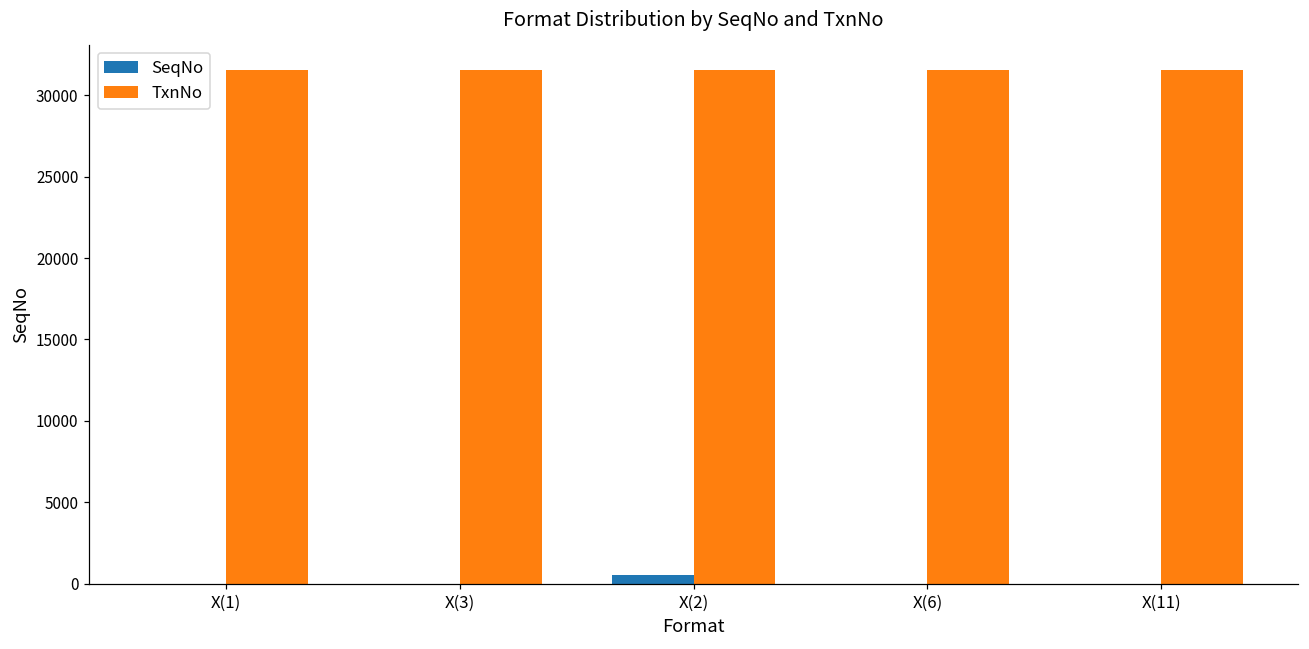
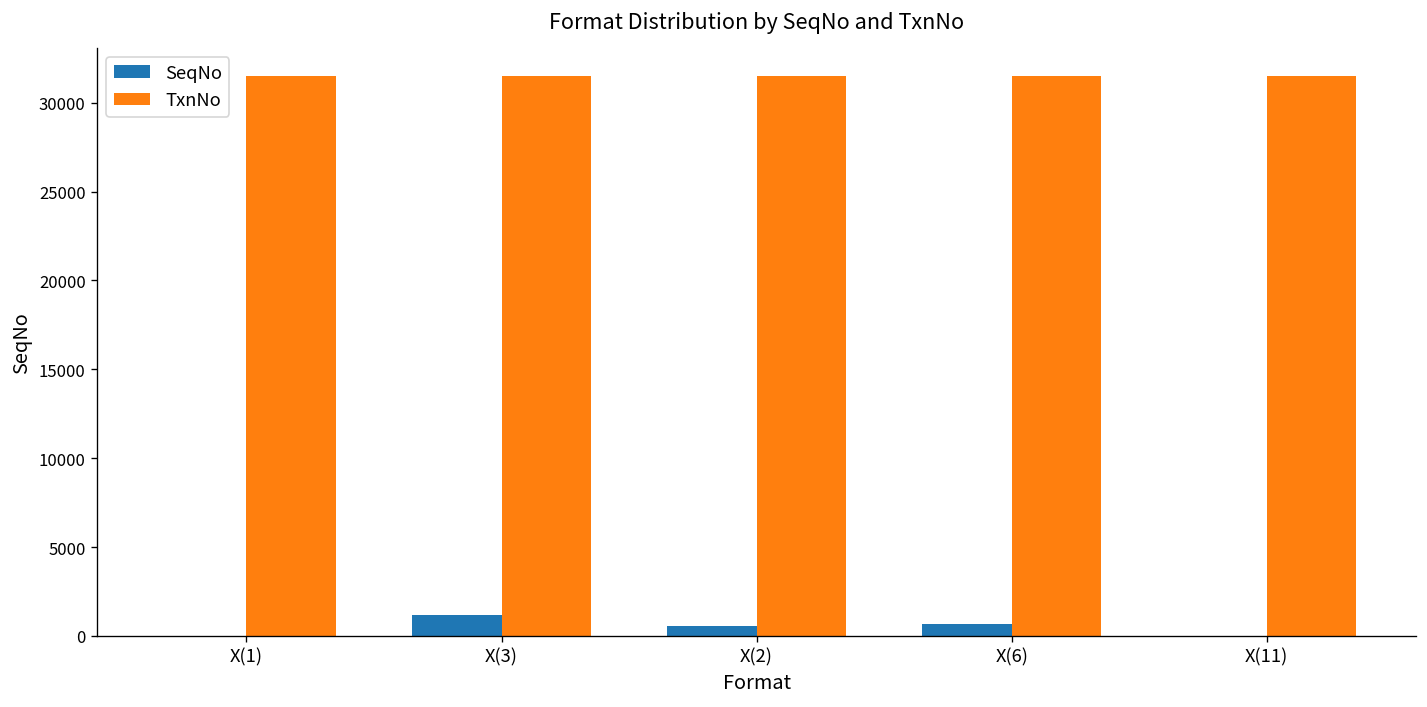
  {
    "SeqNo": {
-     "X(3)": 0,
+     "X(3)": 1200,
      "X(2)": 500,
-     "X(6)": 0
+     "X(6)": 700
    },
    "TxnNo": {
      "X(1)": 31500,
      "X(3)": 31500,
      "X(2)": 31500,
      "X(6)": 31500,
      "X(11)": 31500
    }
  }
